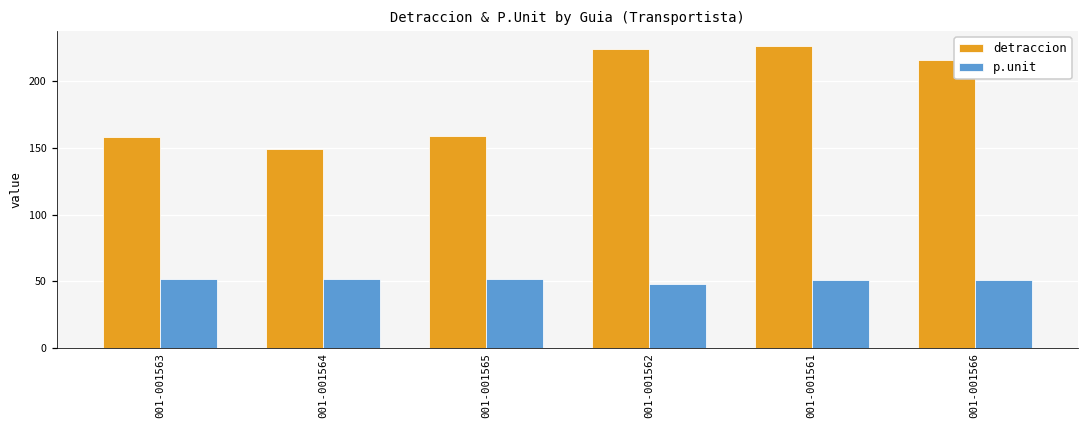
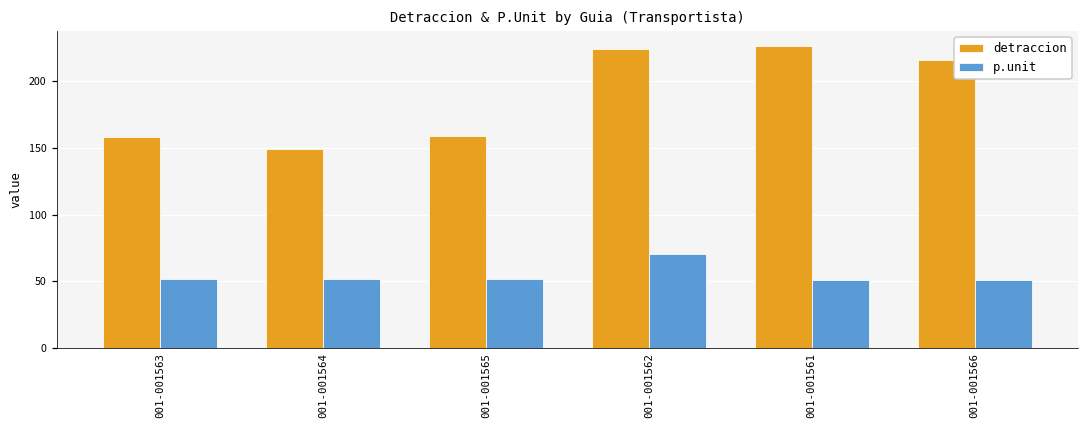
  {
    "detraccion": {
      "001-001563": 158,
      "001-001564": 149,
      "001-001565": 159,
      "001-001562": 224,
      "001-001561": 226,
      "001-001566": 216
    },
    "p.unit": {
      "001-001563": 52,
      "001-001564": 52,
      "001-001565": 52,
-     "001-001562": 48,
+     "001-001562": 70,
      "001-001561": 51,
      "001-001566": 51
    }
  }
